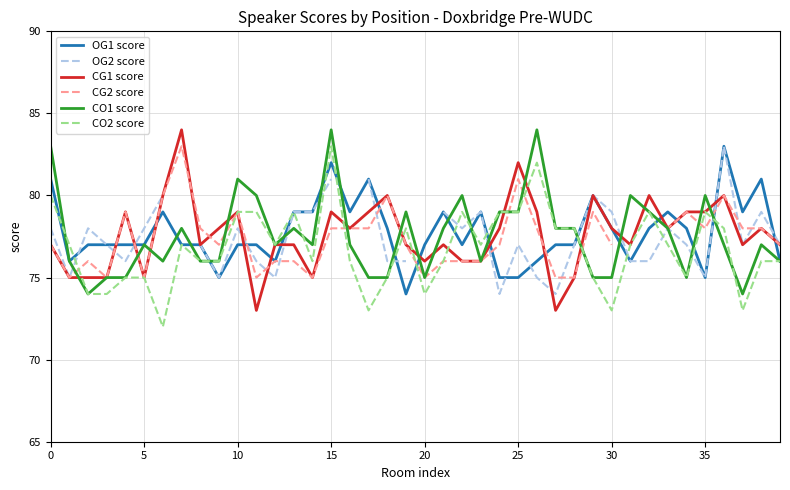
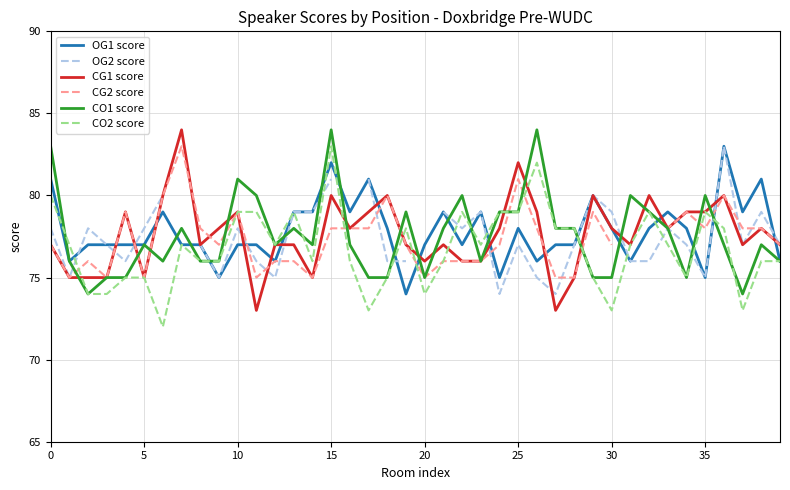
  {
    "OG1 score": {
      "0": 81,
      "10": 77,
      "15": 82,
      "20": 77,
-     "25": 75
+     "25": 78
    },
    "OG2 score": {
      "0": 78,
      "5": 78,
      "10": 78,
      "15": 81,
      "25": 77,
      "30": 79
    },
    "CG1 score": {
-     "15": 79,
+     "15": 80,
      "20": 76,
      "25": 82
    },
    "CG2 score": {
      "15": 78,
      "25": 81,
      "30": 77,
      "35": 78
    },
    "CO1 score": {
      "0": 83,
      "10": 81,
      "15": 84,
      "30": 75,
      "35": 80
    },
    "CO2 score": {
      "0": 80,
      "15": 83,
      "20": 74,
      "30": 73
    }
  }
